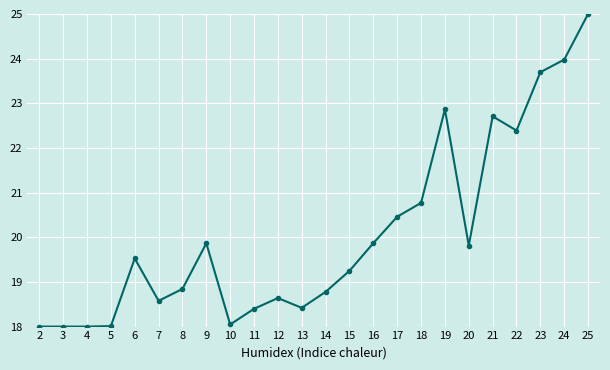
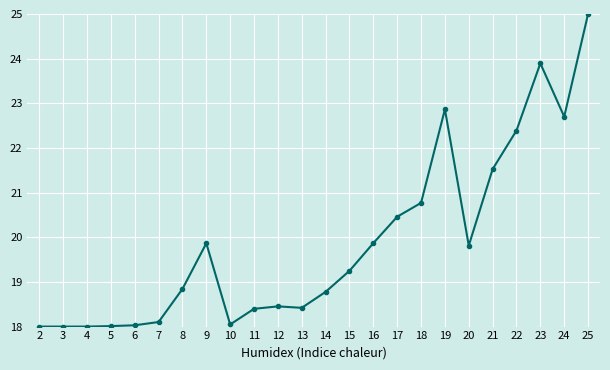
  {
    "2": 18.0,
    "3": 18.0,
    "4": 18.0,
    "5": 18.0,
-   "6": 19.5,
-   "7": 18.6,
+   "6": 18.0,
+   "7": 18.1,
    "8": 18.8,
    "9": 19.9,
    "10": 18.0,
    "11": 18.4,
-   "12": 18.6,
+   "12": 18.5,
    "13": 18.4,
    "14": 18.8,
    "15": 19.2,
    "16": 19.9,
    "17": 20.5,
    "18": 20.8,
    "19": 22.9,
    "20": 19.8,
-   "21": 22.7,
+   "21": 21.5,
    "22": 22.4,
-   "23": 23.7,
-   "24": 24.0,
+   "23": 23.9,
+   "24": 22.7,
    "25": 25.0
  }
